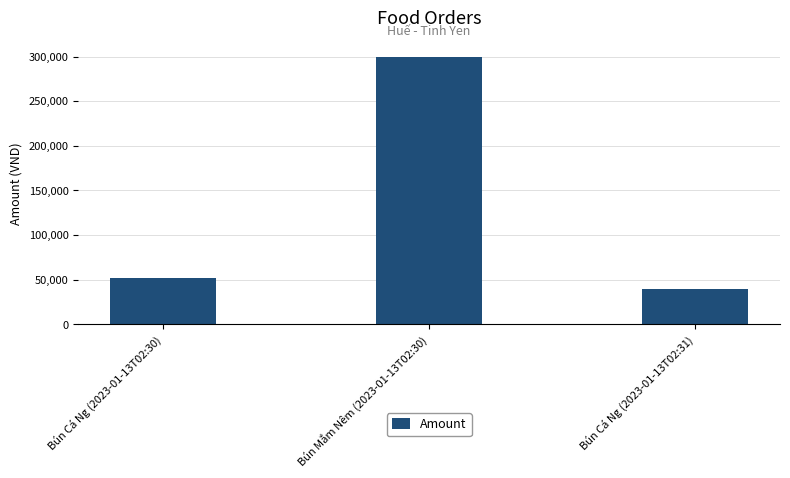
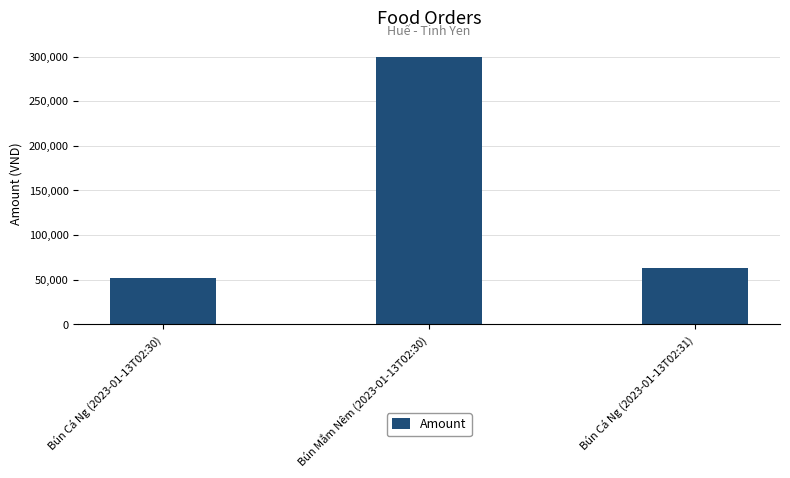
  {
    "Bún Cá Ng (2023-01-13T02:30)": "50,000",
    "Bún Mắm Nêm (2023-01-13T02:30)": "300,000",
-   "Bún Cá Ng (2023-01-13T02:31)": "40,000"
+   "Bún Cá Ng (2023-01-13T02:31)": "60,000"
  }
